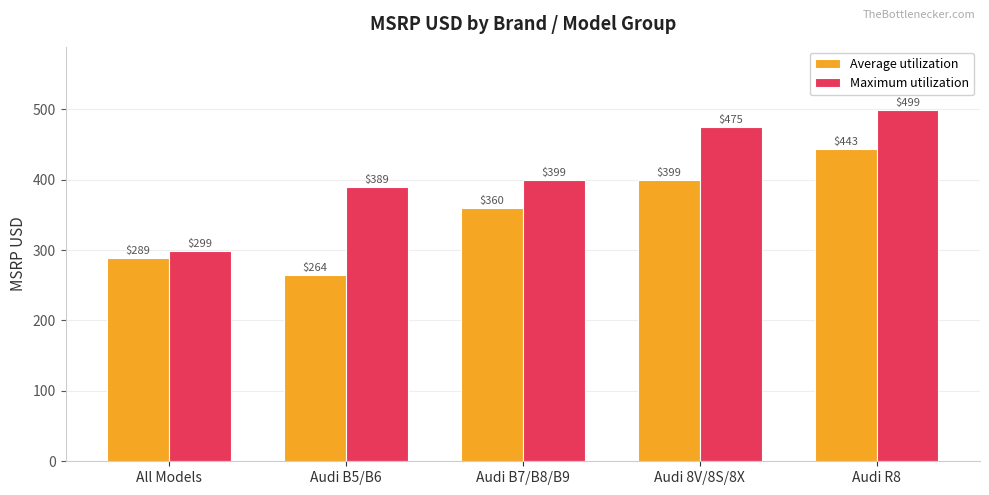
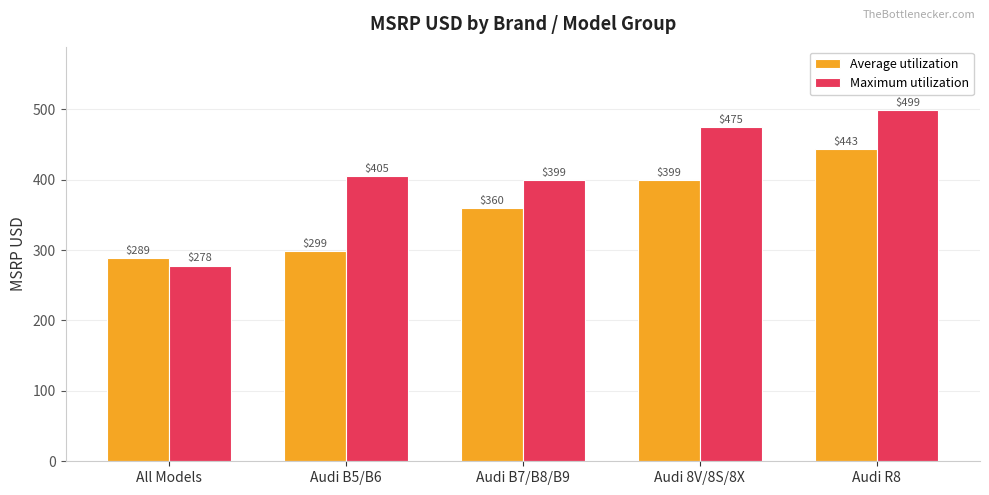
  {
    "Average utilization": {
      "All Models": "$289",
-     "Audi B5/B6": "$264",
+     "Audi B5/B6": "$299",
      "Audi B7/B8/B9": "$360",
      "Audi 8V/8S/8X": "$399",
      "Audi R8": "$443"
    },
    "Maximum utilization": {
-     "All Models": "$299",
-     "Audi B5/B6": "$389",
+     "All Models": "$278",
+     "Audi B5/B6": "$405",
      "Audi B7/B8/B9": "$399",
      "Audi 8V/8S/8X": "$475",
      "Audi R8": "$499"
    }
  }
